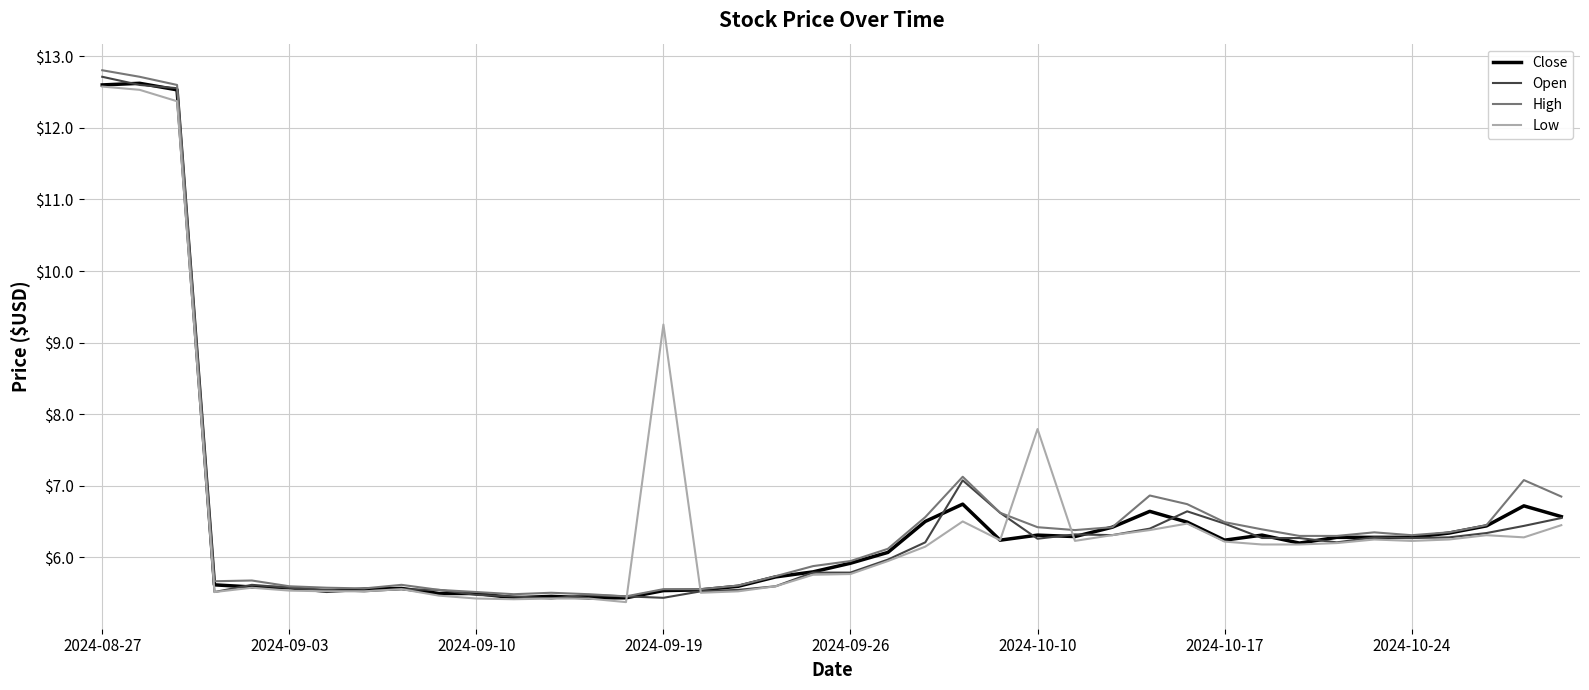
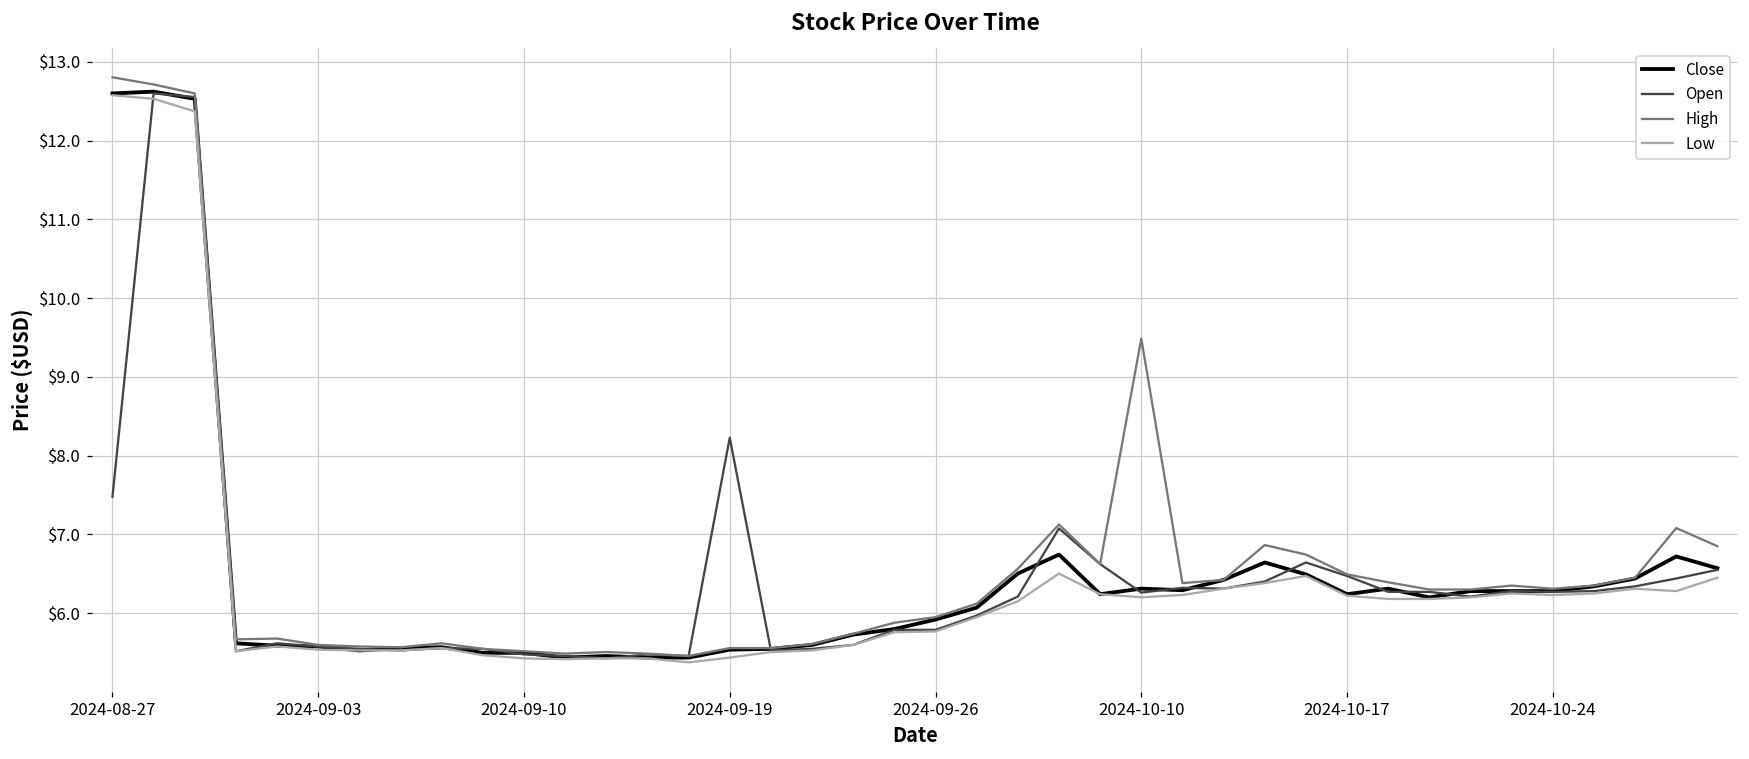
  {
    "Close": {
      "2024-10-10": "$6.3"
    },
    "Open": {
-     "2024-08-27": "$12.7",
-     "2024-09-19": "$5.4",
+     "2024-08-27": "$7.5",
+     "2024-09-19": "$8.2",
      "2024-10-10": "$6.3"
    },
    "High": {
      "2024-08-27": "$12.8",
-     "2024-10-10": "$6.4"
+     "2024-10-10": "$9.5"
    },
    "Low": {
      "2024-09-03": "$5.5",
      "2024-09-10": "$5.4",
-     "2024-09-19": "$9.3",
-     "2024-10-10": "$7.8",
+     "2024-09-19": "$5.4",
+     "2024-10-10": "$6.2",
      "2024-10-24": "$6.2"
    }
  }
